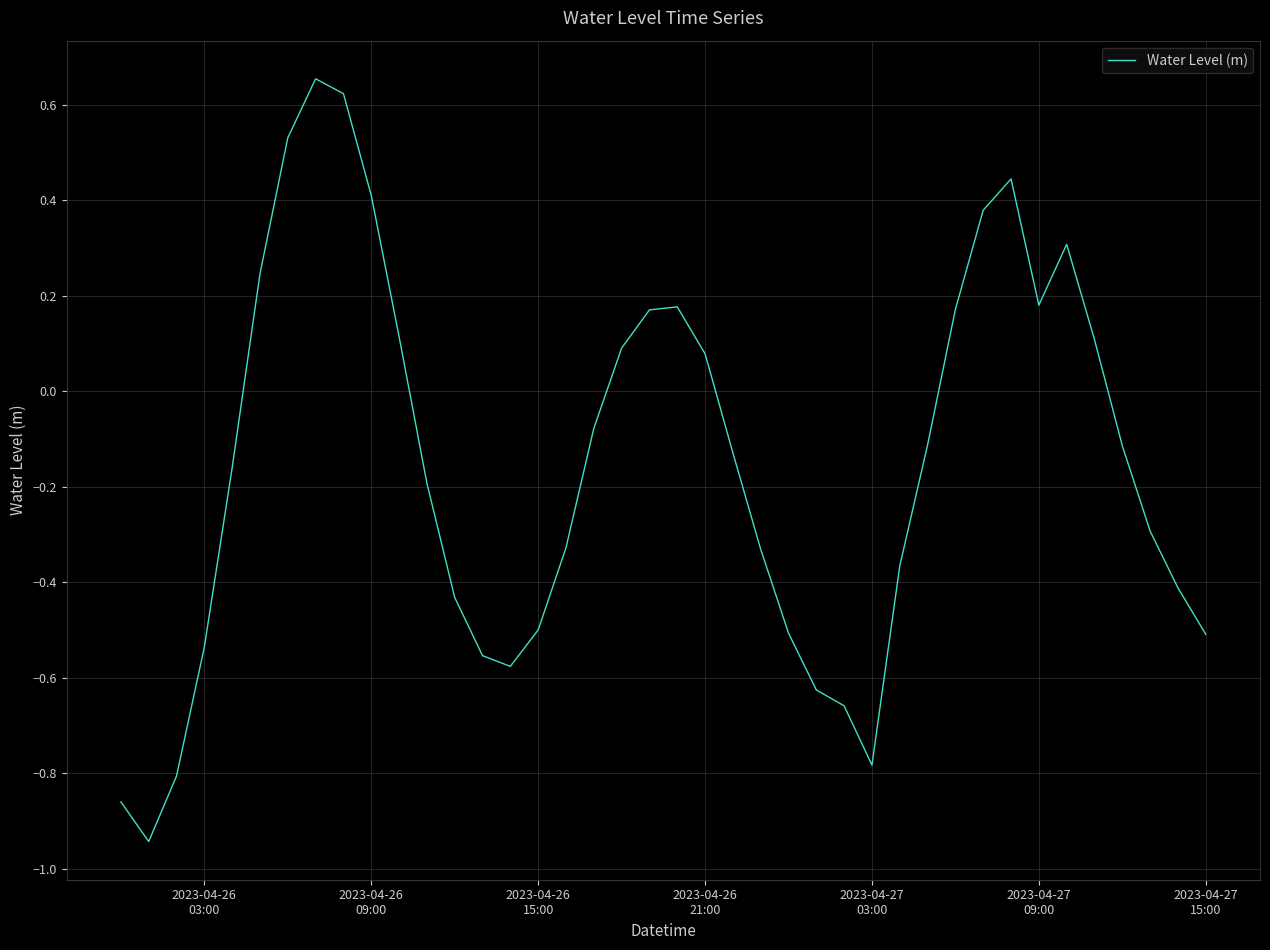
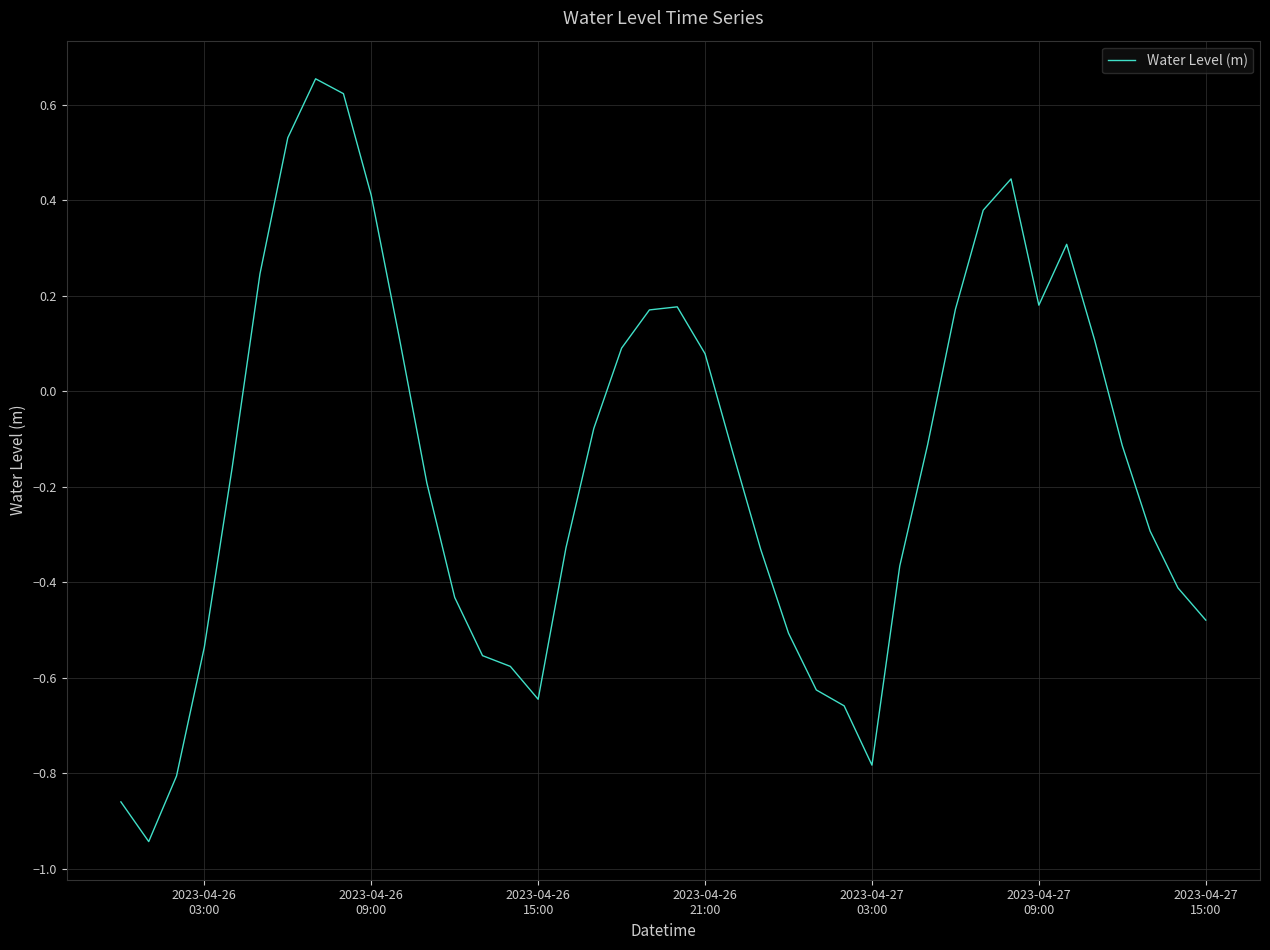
  {
    "2023-04-26 03:00": -0.54,
    "2023-04-26 09:00": 0.41,
-   "2023-04-26 15:00": -0.50,
+   "2023-04-26 15:00": -0.65,
    "2023-04-26 21:00": 0.08,
    "2023-04-27 03:00": -0.78,
    "2023-04-27 09:00": 0.18,
-   "2023-04-27 15:00": -0.51
+   "2023-04-27 15:00": -0.48
  }
